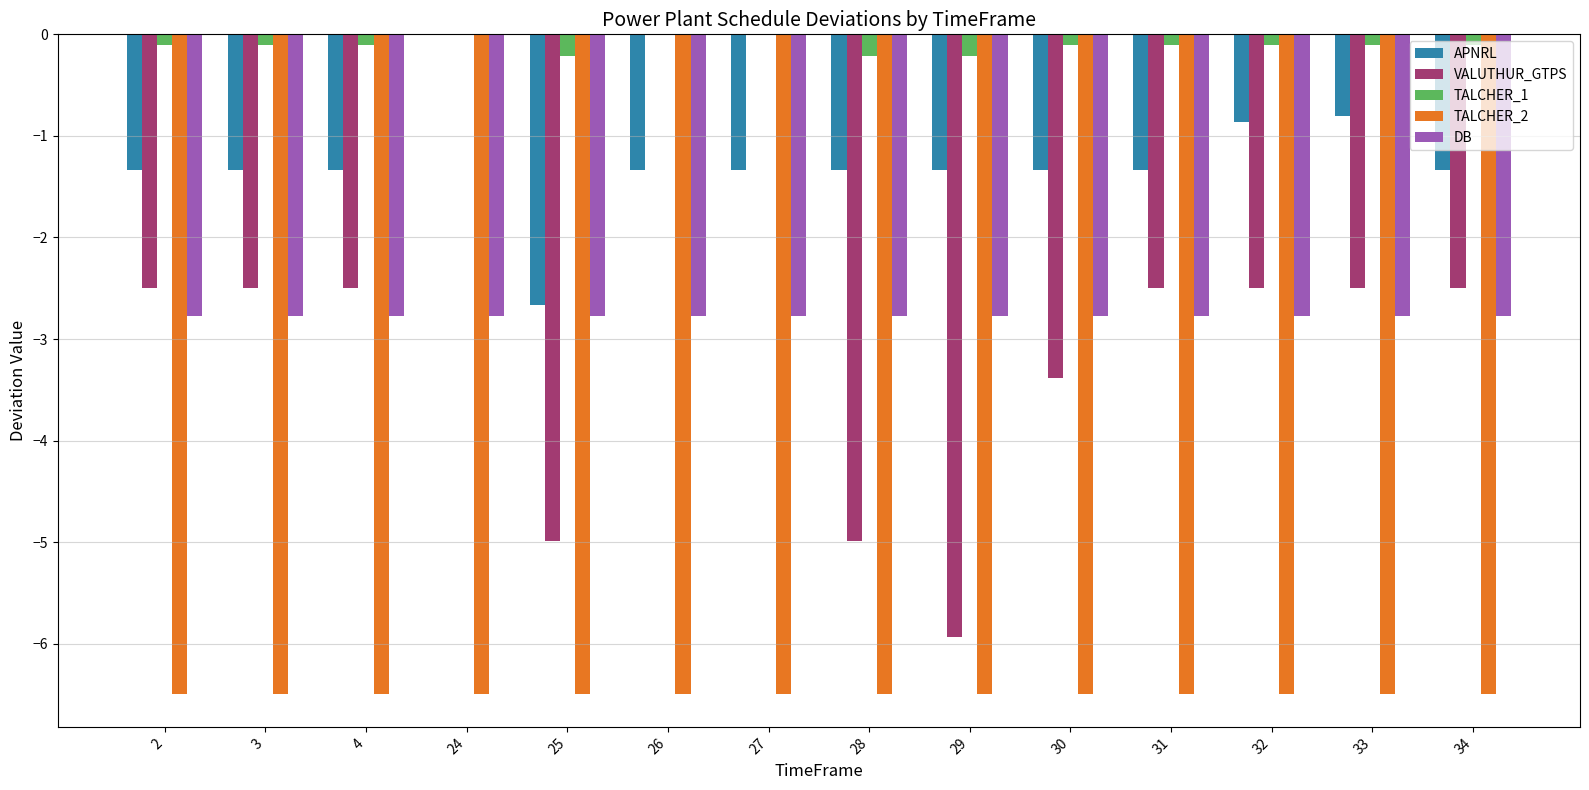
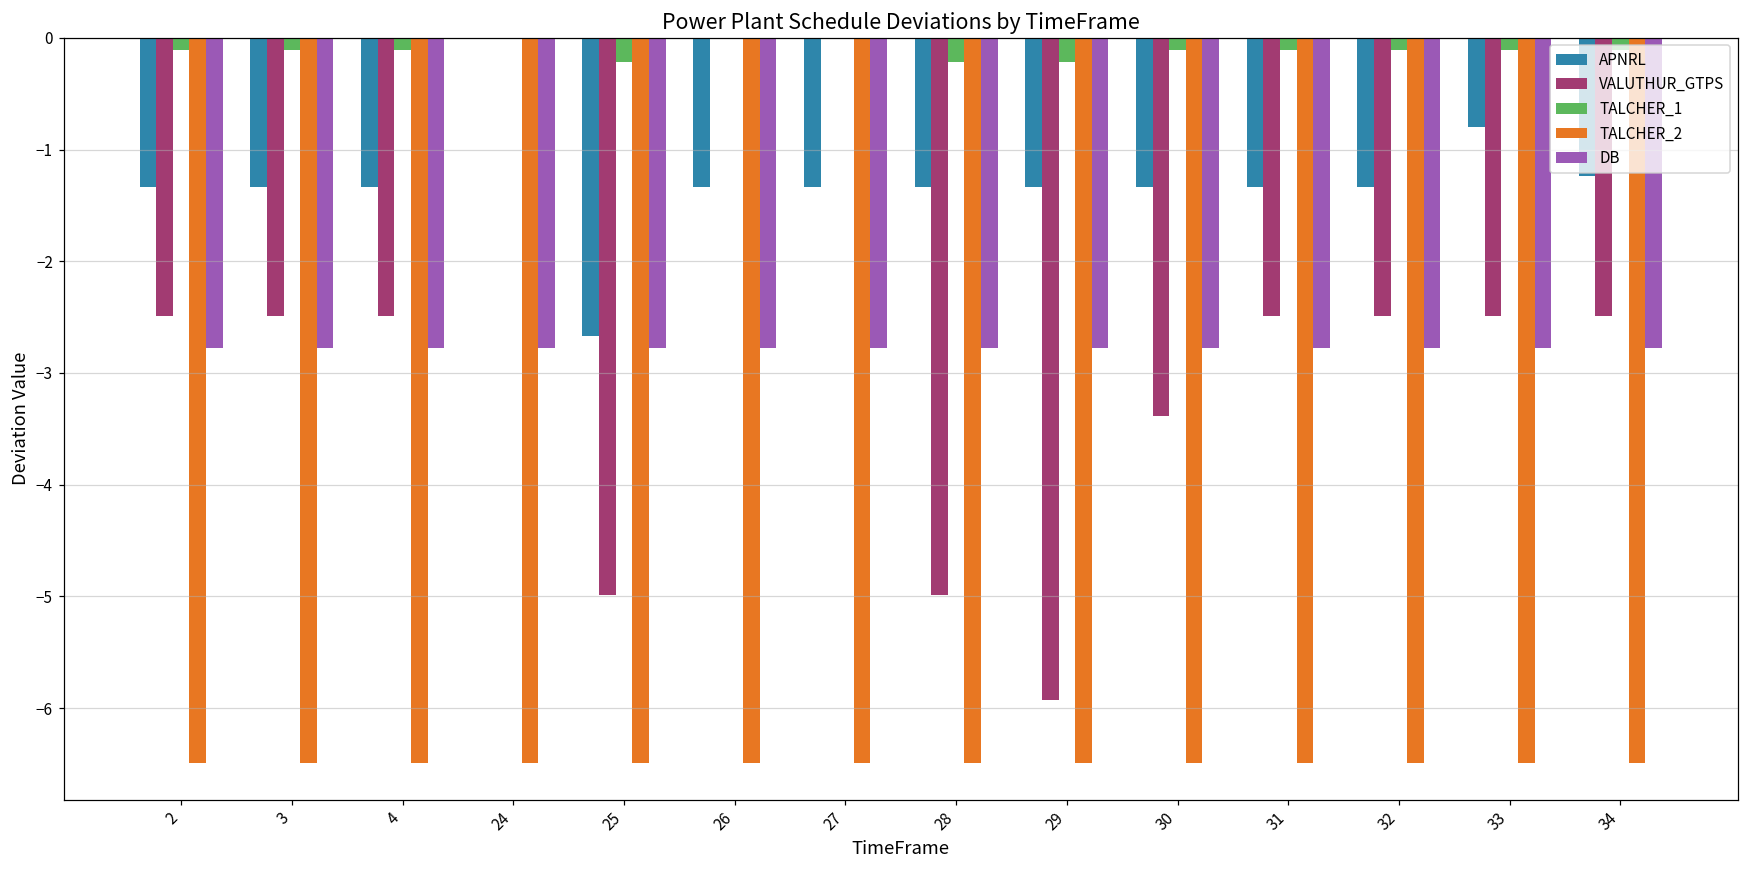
  {
    "APNRL": {
      "2": -1.33,
      "3": -1.33,
      "4": -1.33,
      "24": 0.00,
      "25": -2.67,
      "26": -1.33,
      "27": -1.33,
      "28": -1.33,
      "29": -1.33,
      "30": -1.33,
      "31": -1.33,
-     "32": -0.86,
+     "32": -1.33,
      "33": -0.80,
-     "34": -1.33
+     "34": -1.24
    },
    "VALUTHUR_GTPS": {
      "2": -2.49,
      "3": -2.49,
      "4": -2.49,
      "24": 0.00,
      "25": -4.99,
      "26": 0.00,
      "27": 0.00,
      "28": -4.99,
      "29": -5.93,
      "30": -3.38,
      "31": -2.49,
      "32": -2.49,
      "33": -2.49,
      "34": -2.49
    },
    "TALCHER_1": {
      "2": -0.11,
      "3": -0.11,
      "4": -0.11,
      "24": 0.00,
      "25": -0.21,
      "26": 0.00,
      "27": 0.00,
      "28": -0.21,
      "29": -0.21,
      "30": -0.11,
      "31": -0.11,
      "32": -0.11,
      "33": -0.11
    },
    "TALCHER_2": {
      "2": -6.49,
      "3": -6.49,
      "4": -6.49,
      "24": -6.49,
      "25": -6.49,
      "26": -6.49,
      "27": -6.49,
      "28": -6.49,
      "29": -6.49,
      "30": -6.49,
      "31": -6.49,
      "32": -6.49,
      "33": -6.49,
      "34": -6.49
    },
    "DB": {
      "2": -2.77,
      "3": -2.77,
      "4": -2.77,
      "24": -2.77,
      "25": -2.77,
      "26": -2.77,
      "27": -2.77,
      "28": -2.77,
      "29": -2.77,
      "30": -2.77,
      "31": -2.77,
      "32": -2.77,
      "33": -2.77,
      "34": -2.77
    }
  }
